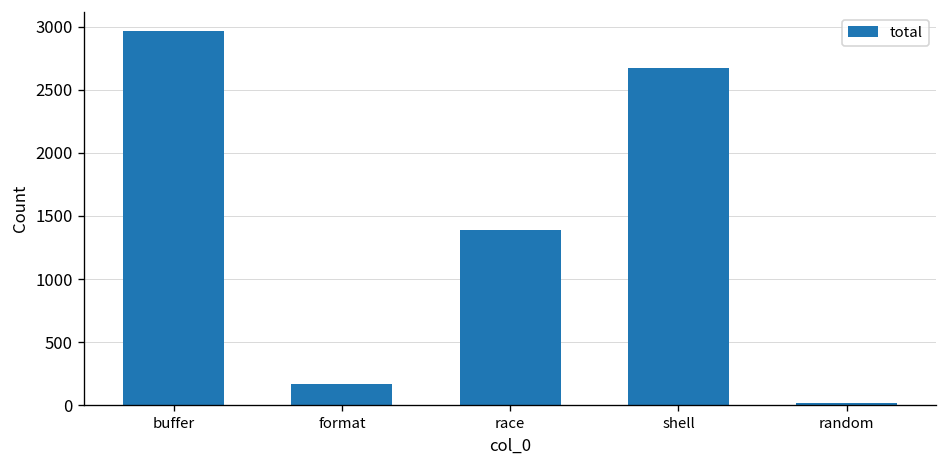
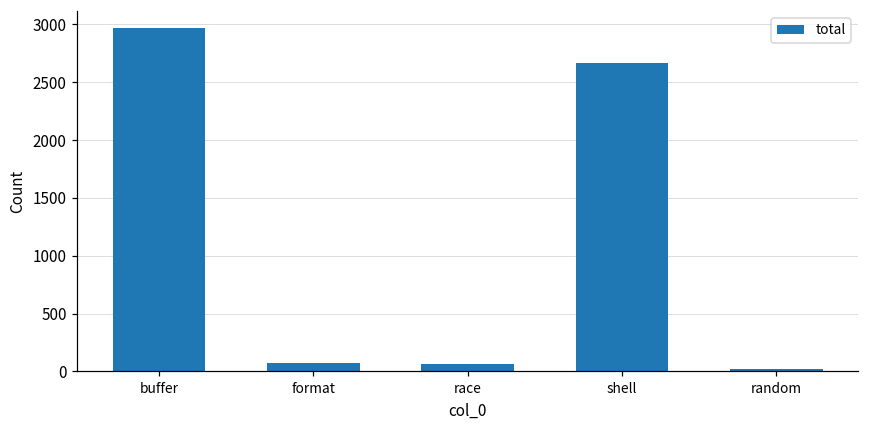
  {
    "buffer": 2970,
-   "format": 170,
-   "race": 1390,
+   "format": 80,
+   "race": 70,
    "shell": 2670
  }
